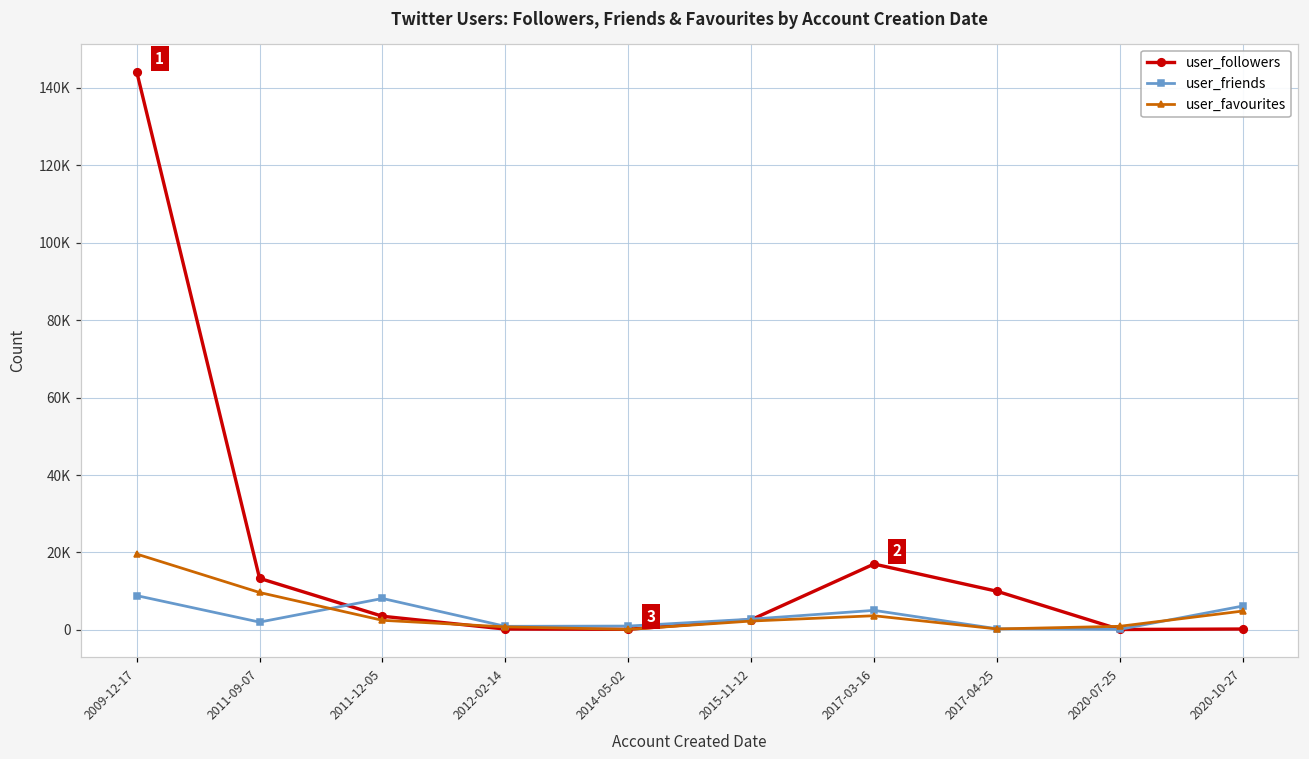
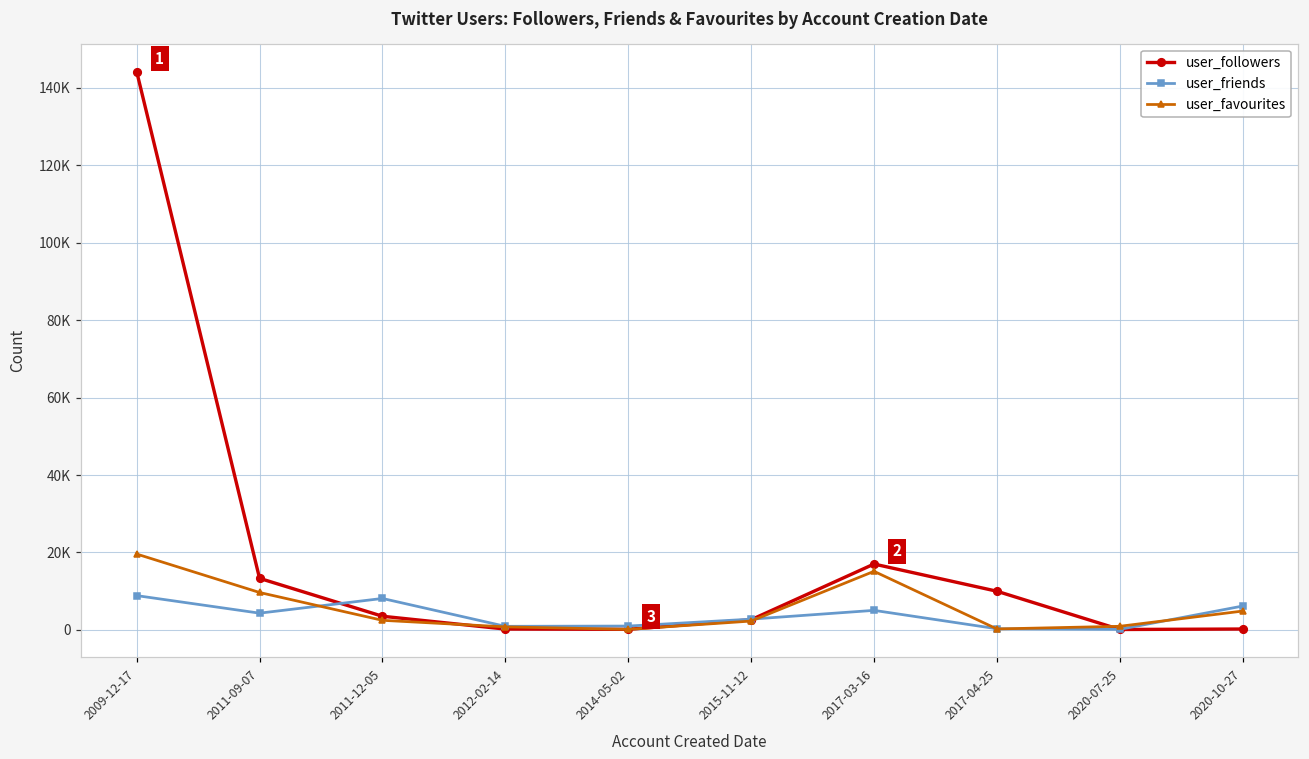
  {
    "user_followers": {
      "2011-09-07": 13000,
      "2011-12-05": 4000,
      "2017-04-25": 10000,
      "2020-10-27": 0
    },
    "user_friends": {
      "2009-12-17": 9000,
-     "2011-09-07": 2000,
+     "2011-09-07": 4000,
      "2011-12-05": 8000,
      "2017-03-16": 5000,
      "2020-10-27": 6000
    },
    "user_favourites": {
      "2009-12-17": 20000,
      "2011-09-07": 10000,
      "2011-12-05": 2000,
-     "2017-03-16": 4000,
+     "2017-03-16": 15000,
      "2020-07-25": 1000,
      "2020-10-27": 5000
    }
  }
